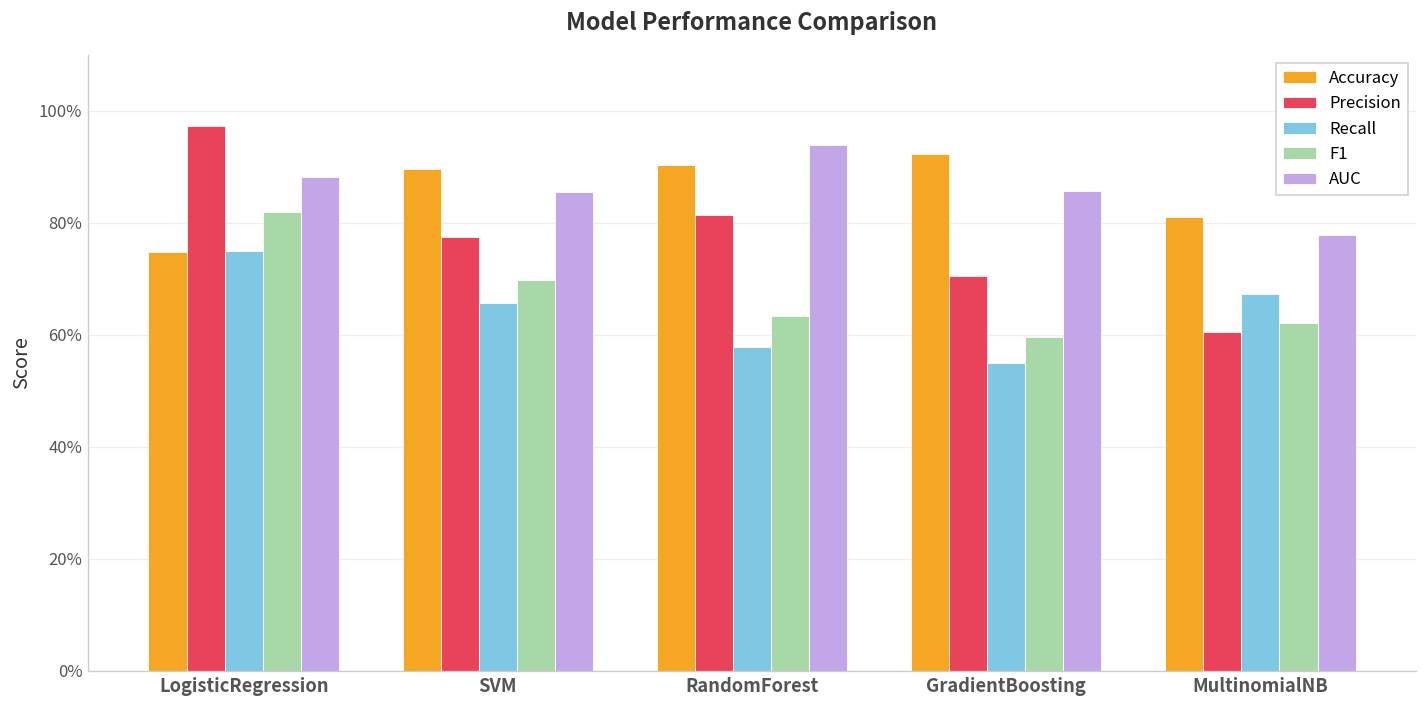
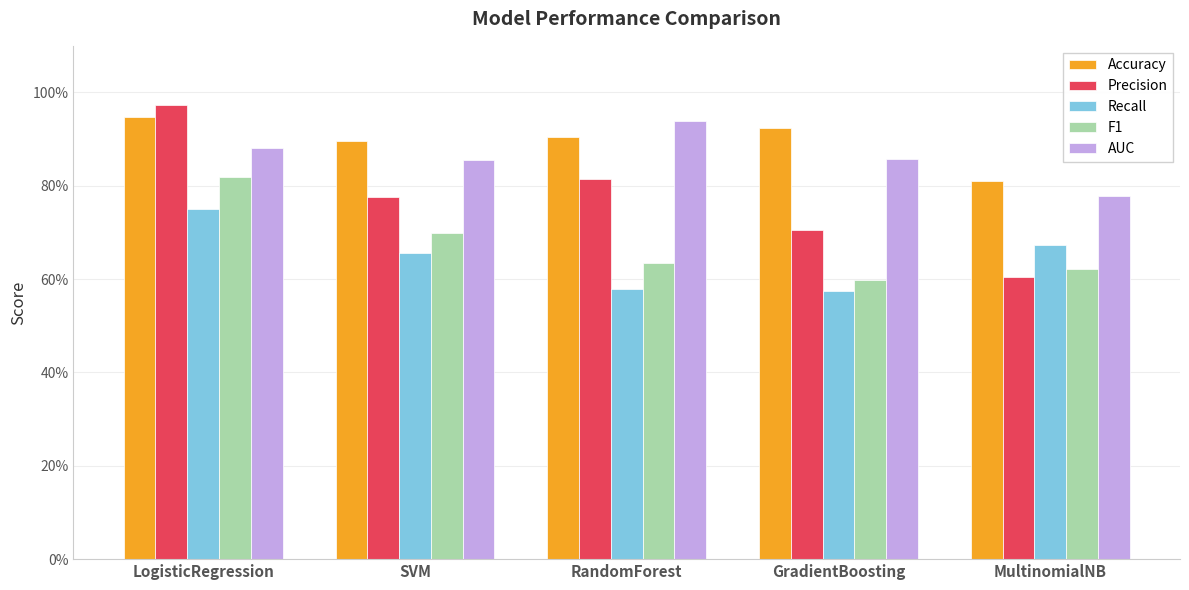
  {
    "Accuracy": {
-     "LogisticRegression": "75%",
+     "LogisticRegression": "95%",
      "SVM": "90%",
      "RandomForest": "90%",
      "GradientBoosting": "92%",
      "MultinomialNB": "81%"
    },
    "Precision": {
      "LogisticRegression": "97%",
      "SVM": "78%",
      "RandomForest": "81%",
      "GradientBoosting": "71%",
      "MultinomialNB": "60%"
    },
    "Recall": {
      "LogisticRegression": "75%",
      "SVM": "66%",
      "RandomForest": "58%",
-     "GradientBoosting": "55%",
+     "GradientBoosting": "57%",
      "MultinomialNB": "67%"
    },
    "F1": {
      "LogisticRegression": "82%",
      "SVM": "70%",
      "RandomForest": "63%",
      "GradientBoosting": "60%",
      "MultinomialNB": "62%"
    },
    "AUC": {
      "LogisticRegression": "88%",
      "SVM": "86%",
      "RandomForest": "94%",
      "GradientBoosting": "86%",
      "MultinomialNB": "78%"
    }
  }
